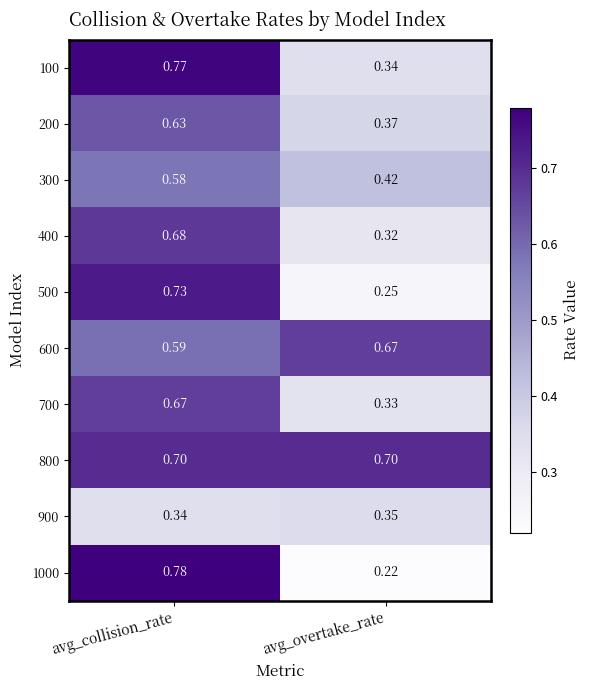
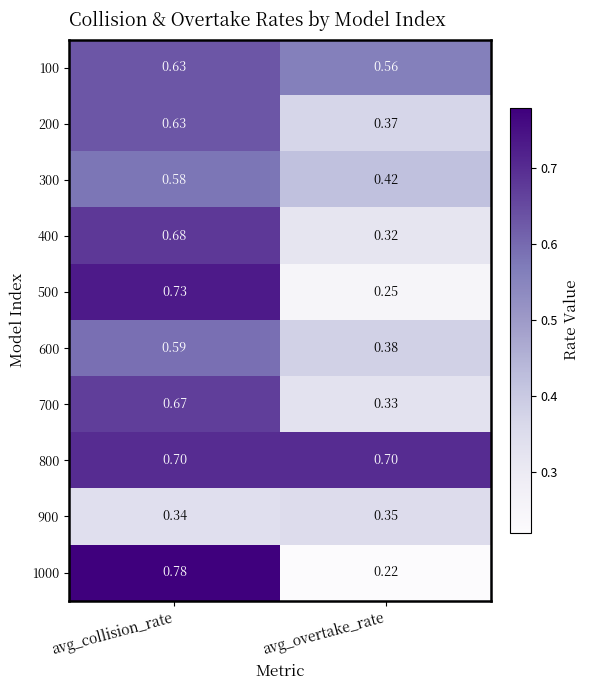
  {
    "100": {
-     "avg_collision_rate": 0.77,
-     "avg_overtake_rate": 0.34
+     "avg_collision_rate": 0.63,
+     "avg_overtake_rate": 0.56
    },
    "200": {
      "avg_collision_rate": 0.63,
      "avg_overtake_rate": 0.37
    },
    "300": {
      "avg_collision_rate": 0.58,
      "avg_overtake_rate": 0.42
    },
    "400": {
      "avg_collision_rate": 0.68,
      "avg_overtake_rate": 0.32
    },
    "500": {
      "avg_collision_rate": 0.73,
      "avg_overtake_rate": 0.25
    },
    "600": {
      "avg_collision_rate": 0.59,
-     "avg_overtake_rate": 0.67
+     "avg_overtake_rate": 0.38
    },
    "700": {
      "avg_collision_rate": 0.67,
      "avg_overtake_rate": 0.33
    },
    "800": {
      "avg_collision_rate": 0.70,
      "avg_overtake_rate": 0.70
    },
    "900": {
      "avg_collision_rate": 0.34,
      "avg_overtake_rate": 0.35
    },
    "1000": {
      "avg_collision_rate": 0.78,
      "avg_overtake_rate": 0.22
    }
  }
